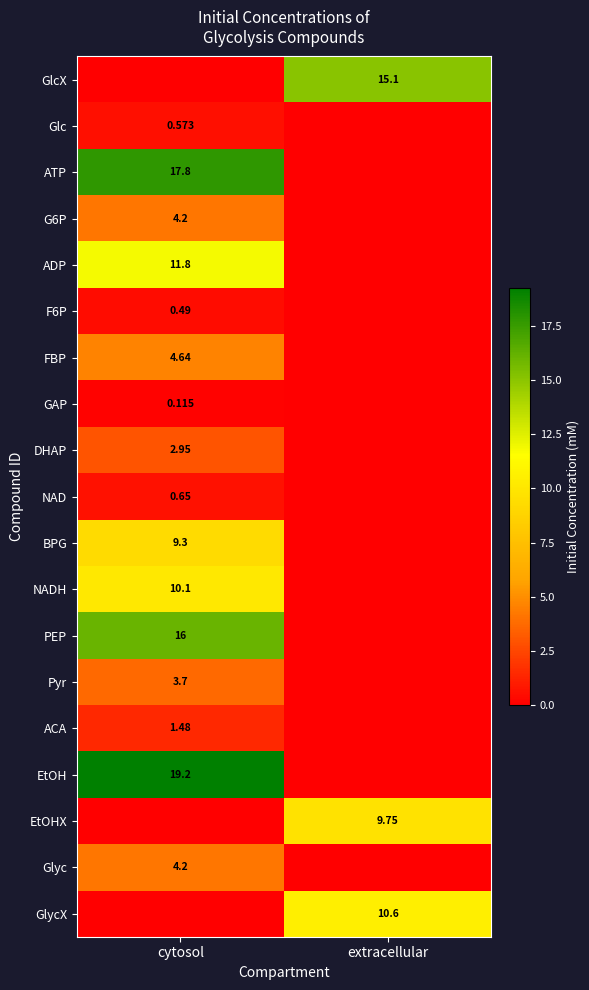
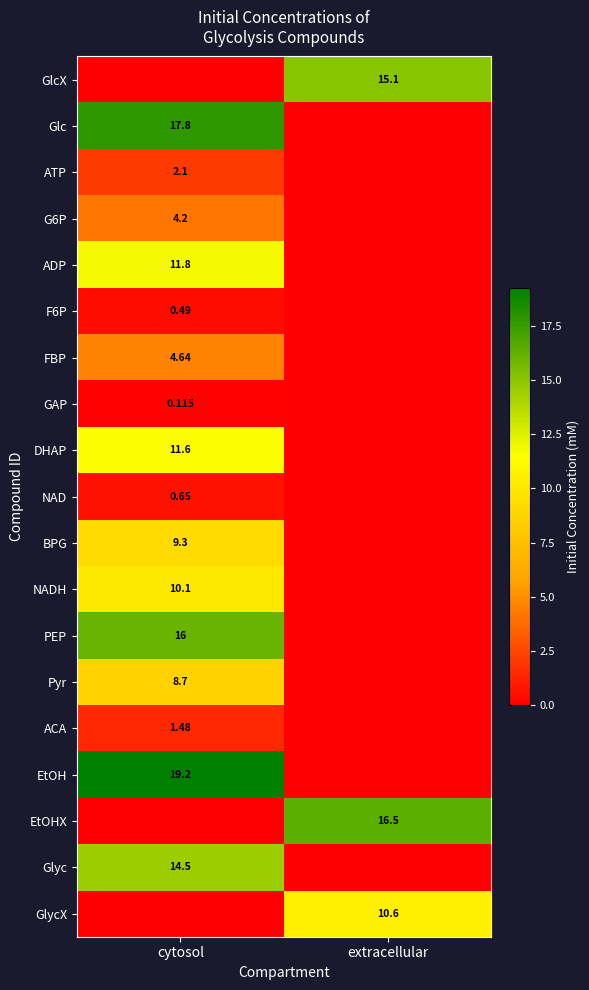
  {
    "GlcX": {
      "extracellular": 15.1
    },
    "Glc": {
-     "cytosol": 0.573
+     "cytosol": 17.8
    },
    "ATP": {
-     "cytosol": 17.8
+     "cytosol": 2.1
    },
    "G6P": {
      "cytosol": 4.2
    },
    "ADP": {
      "cytosol": 11.8
    },
    "F6P": {
      "cytosol": 0.49
    },
    "FBP": {
      "cytosol": 4.64
    },
    "GAP": {
      "cytosol": 0.115
    },
    "DHAP": {
-     "cytosol": 2.95
+     "cytosol": 11.6
    },
    "NAD": {
      "cytosol": 0.65
    },
    "BPG": {
      "cytosol": 9.3
    },
    "NADH": {
      "cytosol": 10.1
    },
    "PEP": {
      "cytosol": 16
    },
    "Pyr": {
-     "cytosol": 3.7
+     "cytosol": 8.7
    },
    "ACA": {
      "cytosol": 1.48
    },
    "EtOH": {
      "cytosol": 19.2
    },
    "EtOHX": {
-     "extracellular": 9.75
+     "extracellular": 16.5
    },
    "Glyc": {
-     "cytosol": 4.2
+     "cytosol": 14.5
    },
    "GlycX": {
      "extracellular": 10.6
    }
  }
